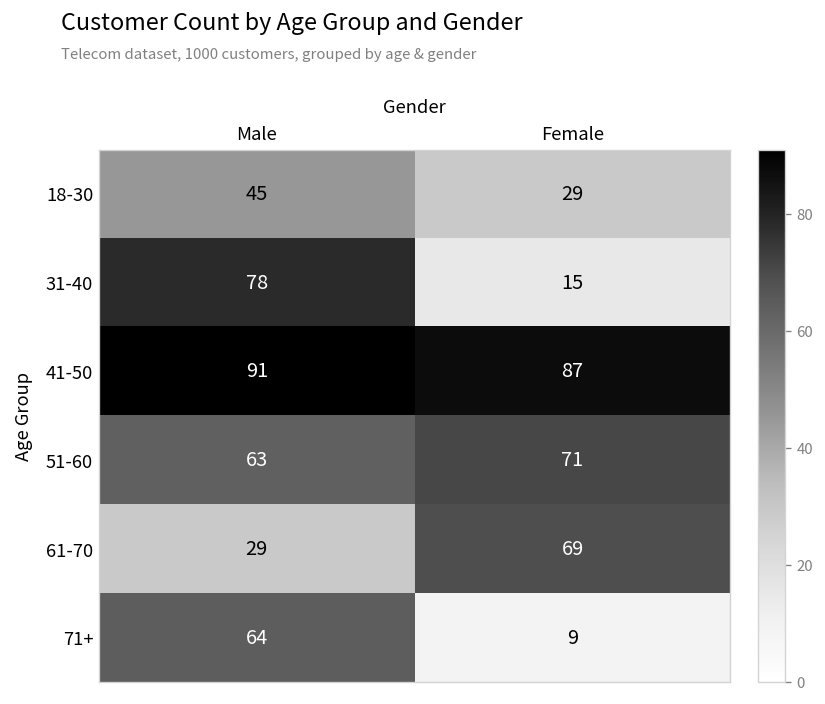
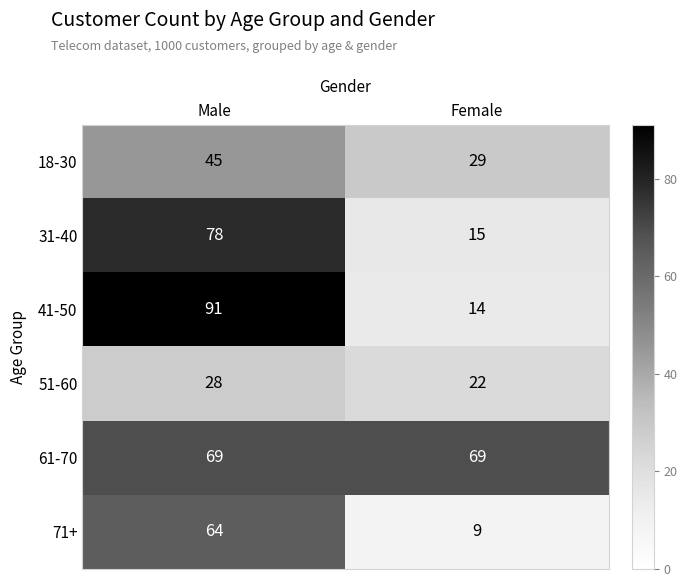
  {
    "18-30": {
      "Male": 45,
      "Female": 29
    },
    "31-40": {
      "Male": 78,
      "Female": 15
    },
    "41-50": {
      "Male": 91,
-     "Female": 87
+     "Female": 14
    },
    "51-60": {
-     "Male": 63,
-     "Female": 71
+     "Male": 28,
+     "Female": 22
    },
    "61-70": {
-     "Male": 29,
+     "Male": 69,
      "Female": 69
    },
    "71+": {
      "Male": 64,
      "Female": 9
    }
  }
